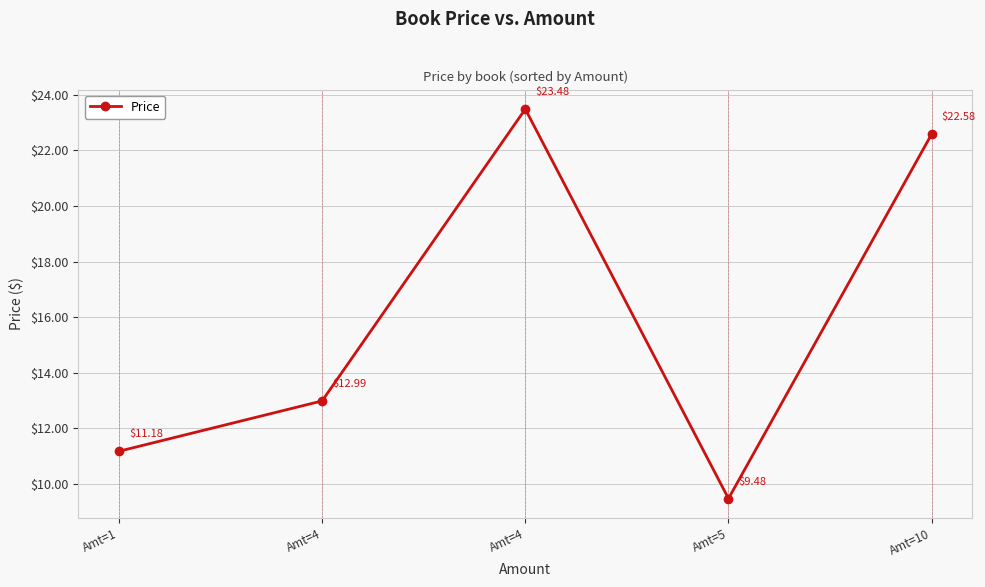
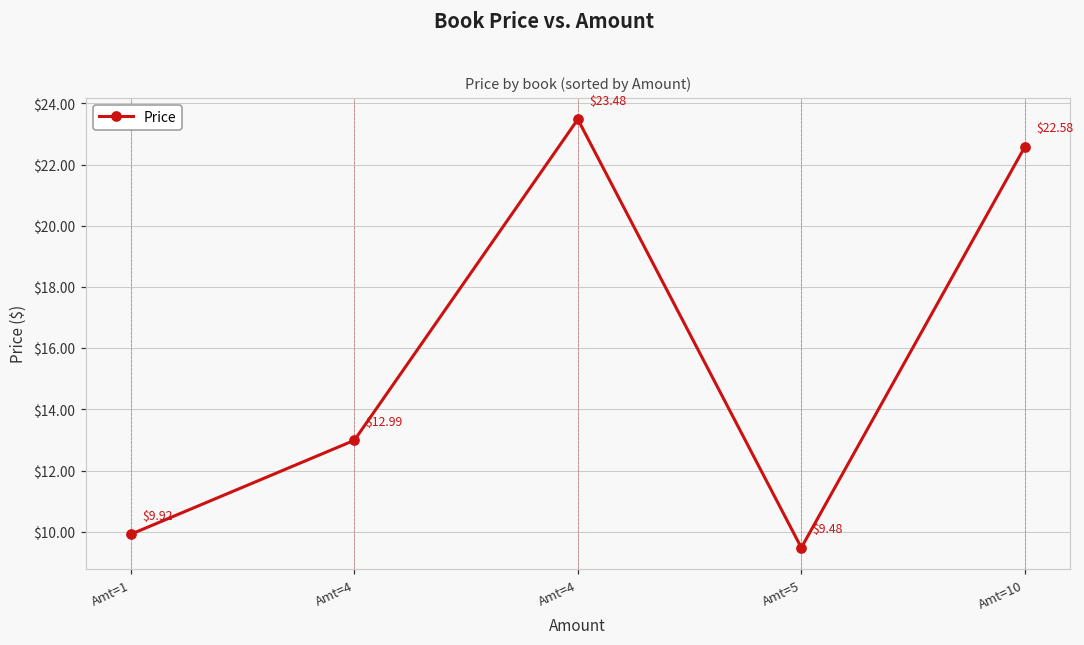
  {
-   "Amt=1": "$11.18",
+   "Amt=1": "$9.92",
    "Amt=5": "$9.48",
    "Amt=10": "$22.58"
  }
